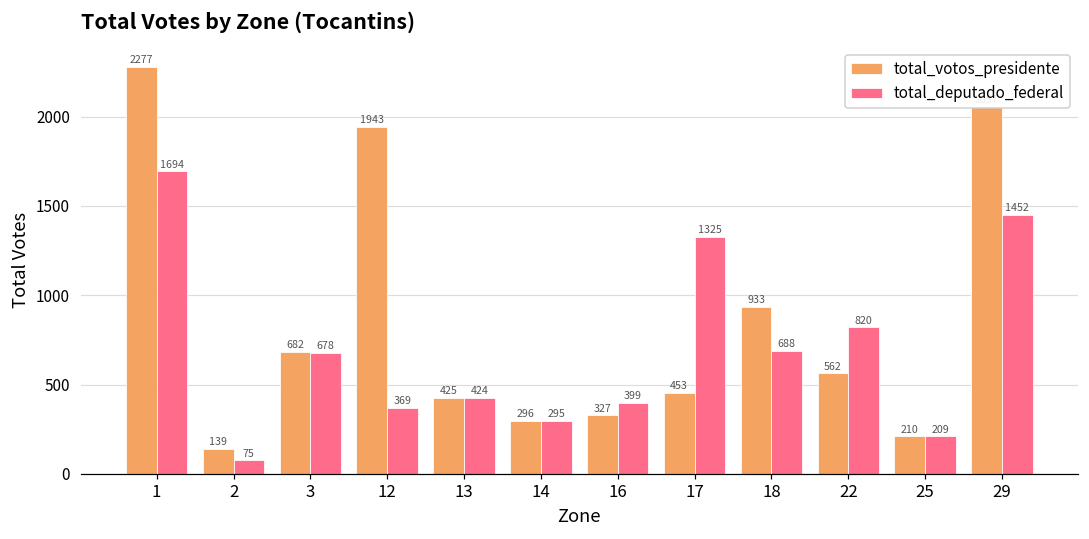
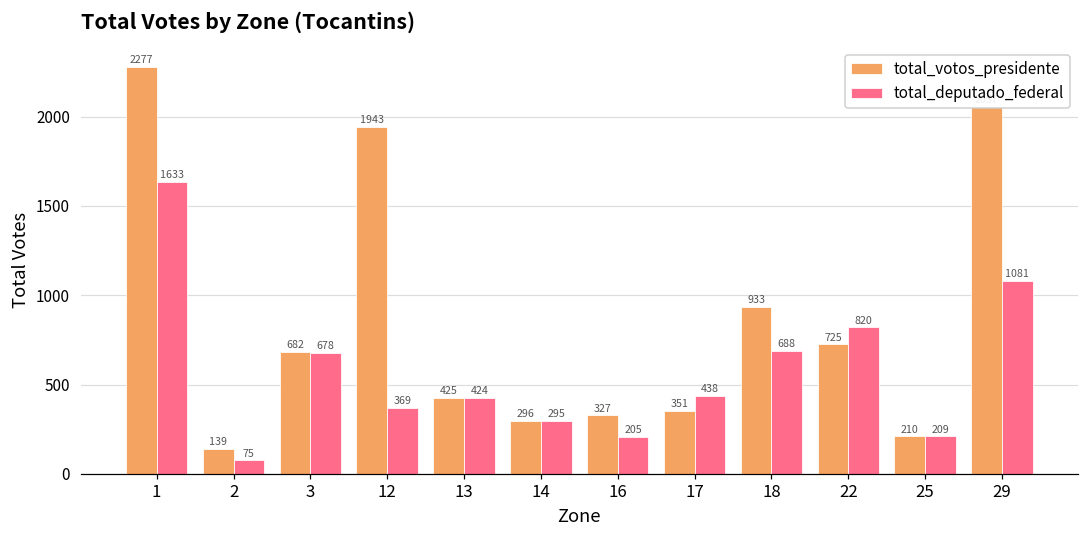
  {
    "total_votos_presidente": {
      "1": 2277,
      "2": 139,
      "3": 682,
      "12": 1943,
      "13": 425,
      "14": 296,
      "16": 327,
-     "17": 453,
+     "17": 351,
      "18": 933,
-     "22": 562,
+     "22": 725,
      "25": 210
    },
    "total_deputado_federal": {
-     "1": 1694,
+     "1": 1633,
      "2": 75,
      "3": 678,
      "12": 369,
      "13": 424,
      "14": 295,
-     "16": 399,
-     "17": 1325,
+     "16": 205,
+     "17": 438,
      "18": 688,
      "22": 820,
      "25": 209,
-     "29": 1452
+     "29": 1081
    }
  }
